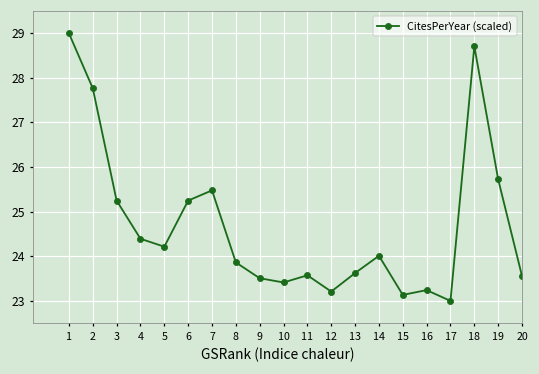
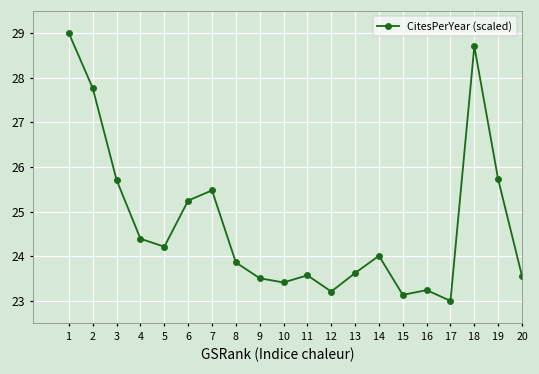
  {
    "1": 29.0,
    "2": 27.8,
-   "3": 25.2,
+   "3": 25.7,
    "4": 24.4,
    "5": 24.2,
    "6": 25.2,
    "7": 25.5,
    "8": 23.9,
    "9": 23.5,
    "10": 23.4,
    "11": 23.6,
    "12": 23.2,
    "13": 23.6,
    "14": 24.0,
    "15": 23.1,
    "16": 23.2,
    "17": 23.0,
    "18": 28.7,
    "19": 25.7,
    "20": 23.6
  }
